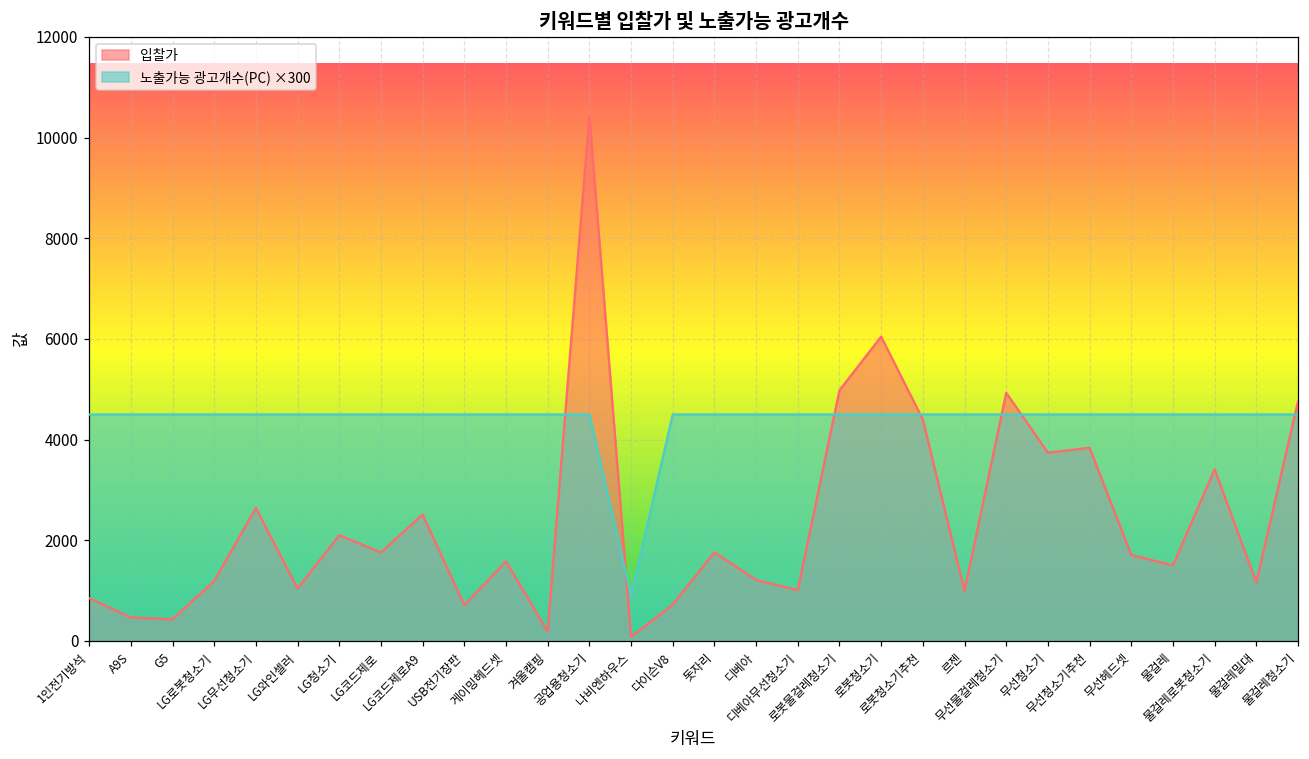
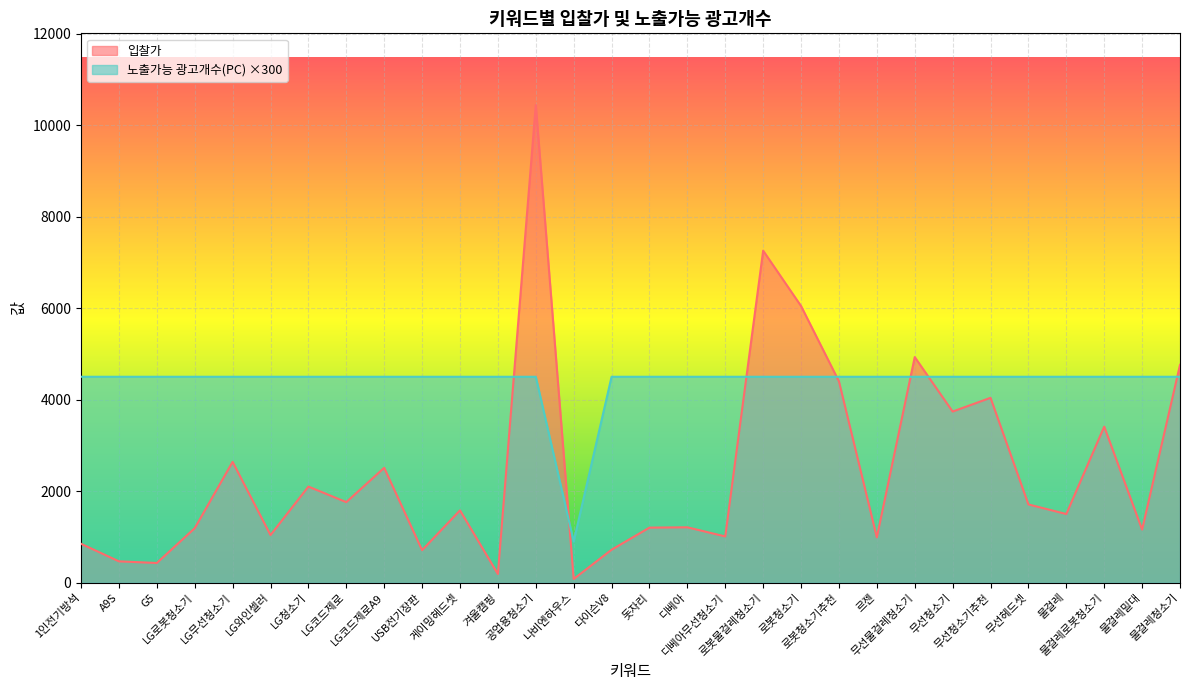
  {
    "입찰가": {
      "1인전기방석": 900,
      "A9S": 500,
      "G5": 400,
      "LG로봇청소기": 1200,
      "LG무선청소기": 2600,
      "LG와인셀러": 1000,
      "LG청소기": 2100,
      "LG코드제로": 1800,
      "LG코드제로A9": 2500,
      "USB전기장판": 700,
      "게이밍헤드셋": 1600,
      "겨울캠핑": 200,
      "공업용청소기": 10400,
      "나비엔하우스": 100,
      "다이슨V8": 700,
-     "돗자리": 1800,
+     "돗자리": 1200,
      "디베아": 1200,
      "디베아무선청소기": 1000,
-     "로봇물걸레청소기": 5000,
+     "로봇물걸레청소기": 7300,
      "로봇청소기": 6000,
      "로봇청소기추천": 4400,
      "르젠": 1000,
      "무선물걸레청소기": 4900,
      "무선청소기": 3700,
-     "무선청소기추천": 3800,
+     "무선청소기추천": 4000,
      "무선헤드셋": 1700,
      "물걸레": 1500,
      "물걸레로봇청소기": 3400,
      "물걸레밀대": 1200,
      "물걸레청소기": 4800
    },
    "노출가능 광고개수(PC) ×300": {
      "1인전기방석": 4500,
      "A9S": 4500,
      "G5": 4500,
      "LG로봇청소기": 4500,
      "LG무선청소기": 4500,
      "LG와인셀러": 4500,
      "LG청소기": 4500,
      "LG코드제로": 4500,
      "LG코드제로A9": 4500,
      "USB전기장판": 4500,
      "게이밍헤드셋": 4500,
      "겨울캠핑": 4500,
      "공업용청소기": 4500,
      "나비엔하우스": 900,
      "다이슨V8": 4500,
      "돗자리": 4500,
      "디베아": 4500,
      "디베아무선청소기": 4500,
      "로봇물걸레청소기": 4500,
      "로봇청소기": 4500,
      "로봇청소기추천": 4500,
      "르젠": 4500,
      "무선물걸레청소기": 4500,
      "무선청소기": 4500,
      "무선청소기추천": 4500,
      "무선헤드셋": 4500,
      "물걸레": 4500,
      "물걸레로봇청소기": 4500,
      "물걸레밀대": 4500,
      "물걸레청소기": 4500
    }
  }
